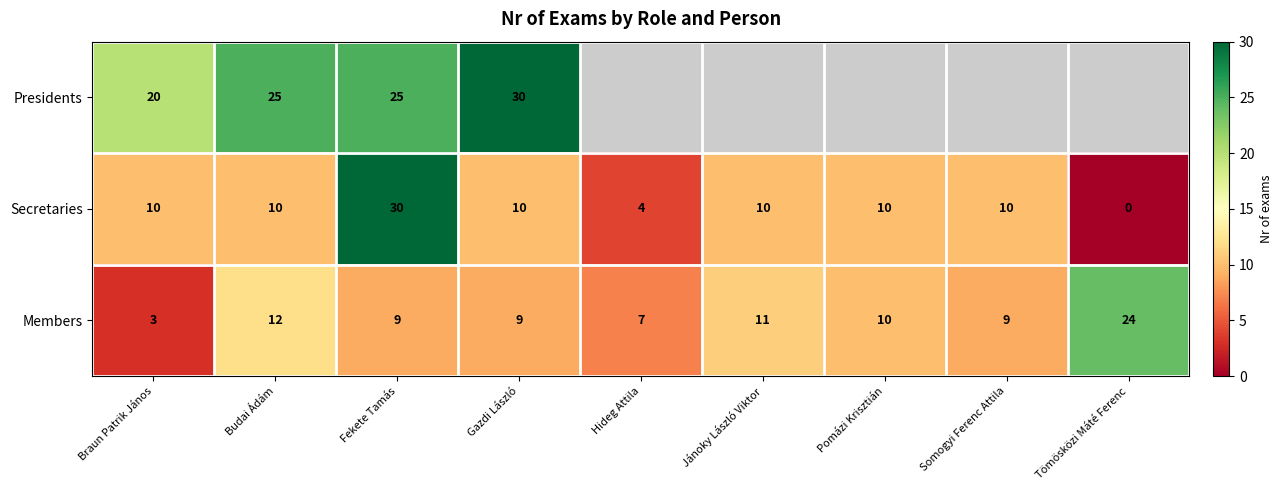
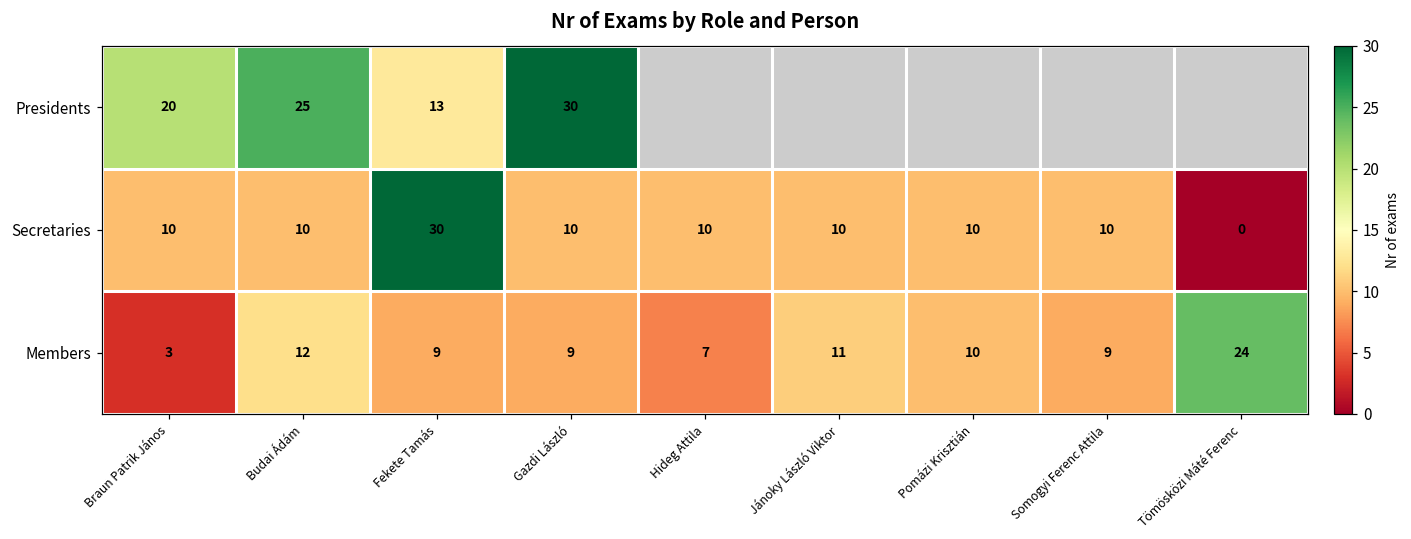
  {
    "Presidents": {
      "Braun Patrik János": 20,
      "Budai Ádám": 25,
-     "Fekete Tamás": 25,
+     "Fekete Tamás": 13,
      "Gazdi László": 30
    },
    "Secretaries": {
      "Braun Patrik János": 10,
      "Budai Ádám": 10,
      "Fekete Tamás": 30,
      "Gazdi László": 10,
-     "Hideg Attila": 4,
+     "Hideg Attila": 10,
      "Jánoky László Viktor": 10,
      "Pomázi Krisztián": 10,
      "Somogyi Ferenc Attila": 10,
      "Tömösközi Máté Ferenc": 0
    },
    "Members": {
      "Braun Patrik János": 3,
      "Budai Ádám": 12,
      "Fekete Tamás": 9,
      "Gazdi László": 9,
      "Hideg Attila": 7,
      "Jánoky László Viktor": 11,
      "Pomázi Krisztián": 10,
      "Somogyi Ferenc Attila": 9,
      "Tömösközi Máté Ferenc": 24
    }
  }
